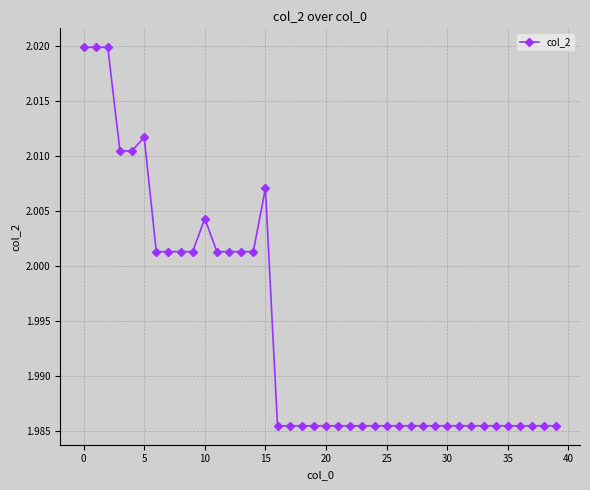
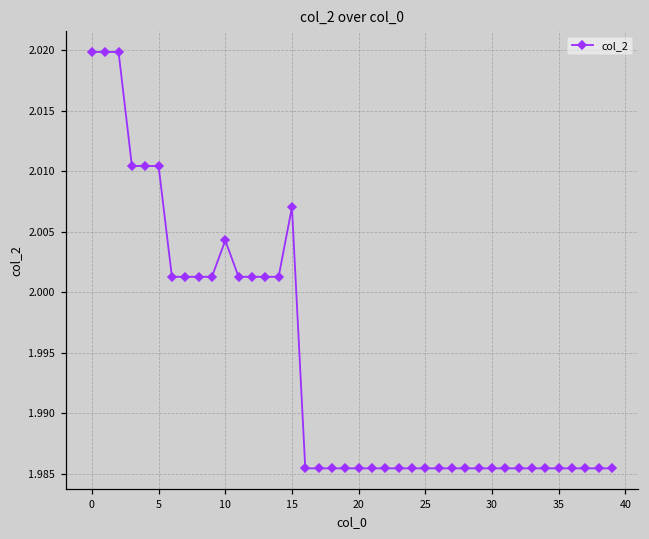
  {
    "0": 2.0199,
-   "5": 2.0117,
+   "5": 2.0105,
    "10": 2.0043,
    "15": 2.0070,
    "20": 1.9855,
    "25": 1.9855,
    "30": 1.9855,
    "35": 1.9855
  }
